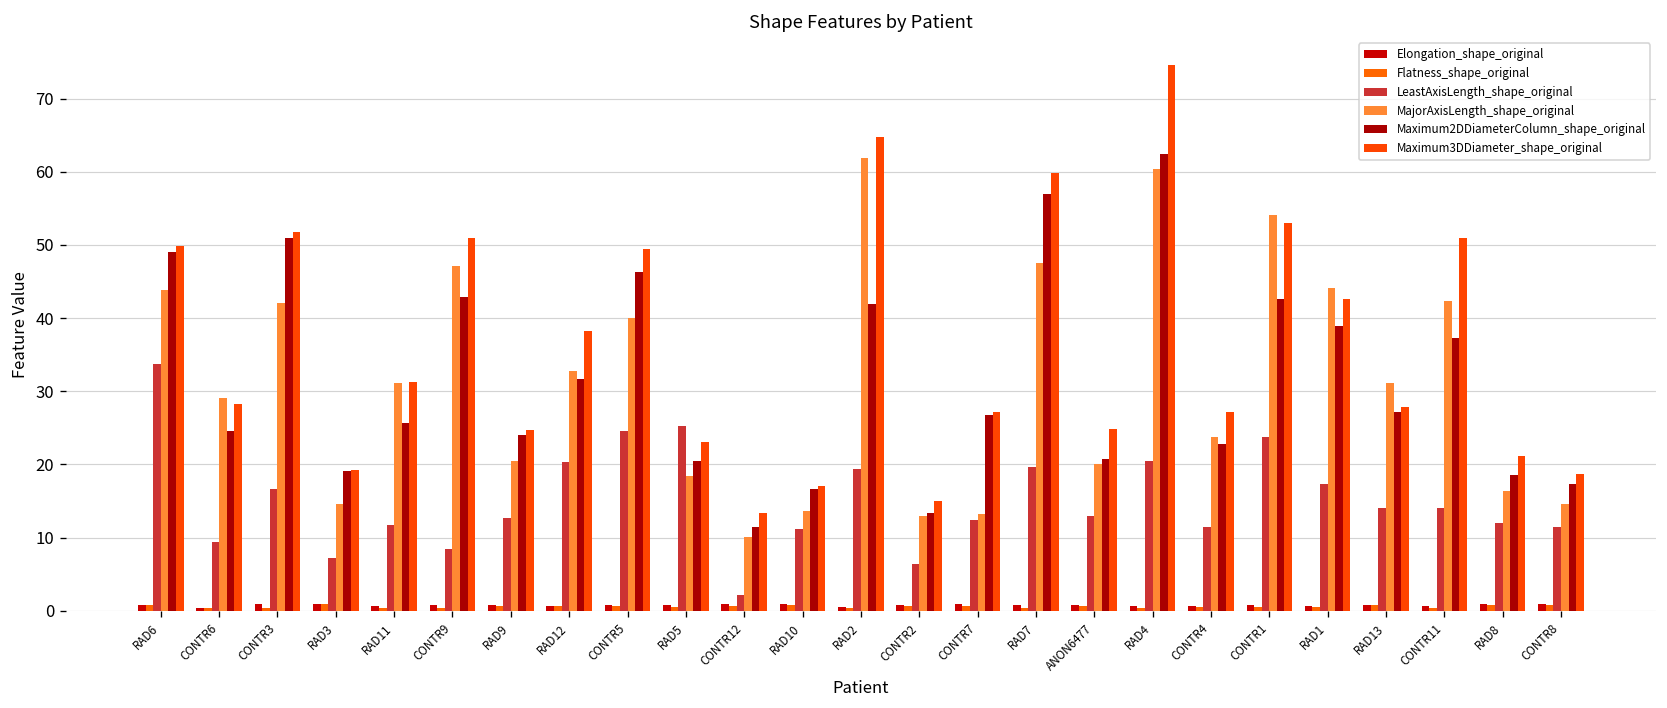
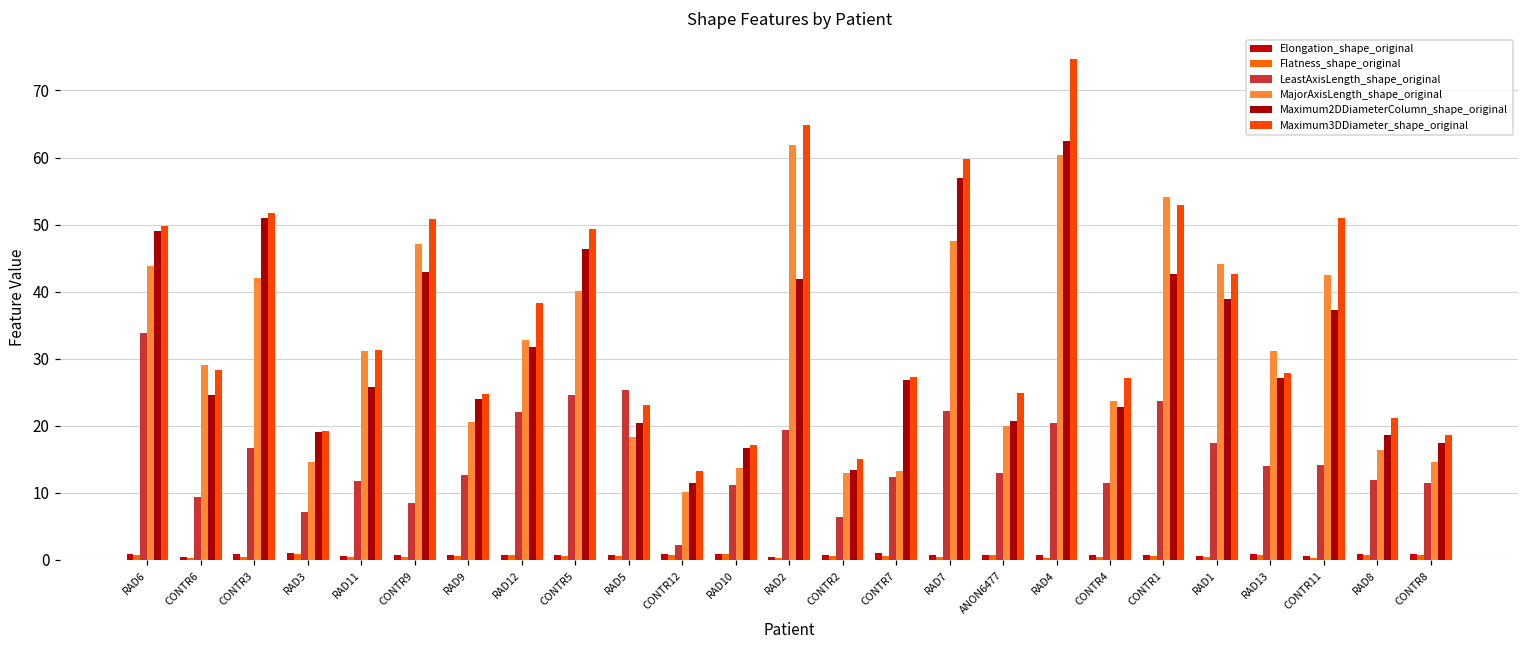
  {
    "LeastAxisLength_shape_original": {
      "RAD6": 34,
      "CONTR6": 9,
      "CONTR3": 17,
      "RAD3": 7,
      "RAD11": 12,
      "CONTR9": 8,
      "RAD9": 13,
-     "RAD12": 20,
+     "RAD12": 22,
      "CONTR5": 25,
      "RAD5": 25,
      "CONTR12": 2,
      "RAD10": 11,
      "RAD2": 19,
      "CONTR2": 6,
      "CONTR7": 12,
-     "RAD7": 20,
+     "RAD7": 22,
      "ANON6477": 13,
      "RAD4": 20,
      "CONTR4": 11,
      "CONTR1": 24,
      "RAD1": 17,
      "RAD13": 14,
      "CONTR11": 14,
      "RAD8": 12,
      "CONTR8": 11
    },
    "MajorAxisLength_shape_original": {
      "RAD6": 44,
      "CONTR6": 29,
      "CONTR3": 42,
      "RAD3": 15,
      "RAD11": 31,
      "CONTR9": 47,
      "RAD9": 20,
      "RAD12": 33,
      "CONTR5": 40,
      "RAD5": 18,
      "CONTR12": 10,
      "RAD10": 14,
      "RAD2": 62,
      "CONTR2": 13,
      "CONTR7": 13,
      "RAD7": 48,
      "ANON6477": 20,
      "RAD4": 60,
      "CONTR4": 24,
      "CONTR1": 54,
      "RAD1": 44,
      "RAD13": 31,
      "CONTR11": 42,
      "RAD8": 16,
      "CONTR8": 15
    }
  }
